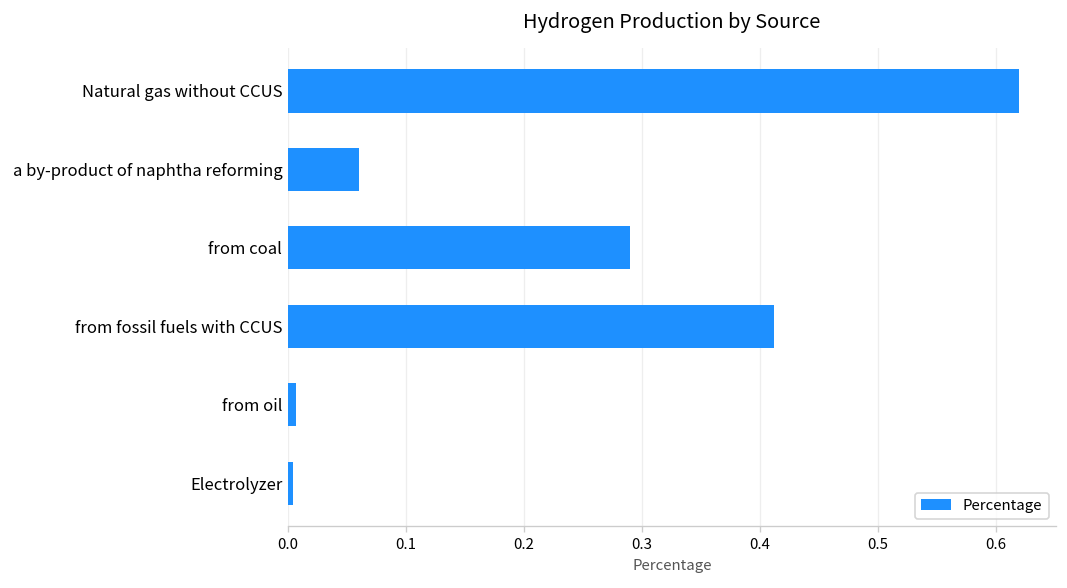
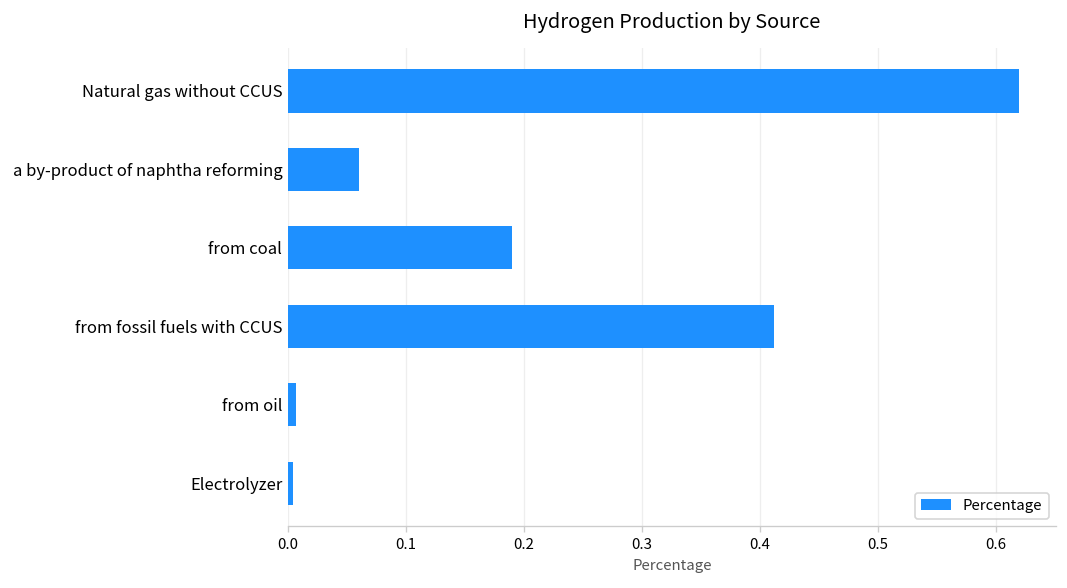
  {
    "Natural gas without CCUS": 0.62,
    "a by-product of naphtha reforming": 0.06,
-   "from coal": 0.29,
+   "from coal": 0.19,
    "from fossil fuels with CCUS": 0.41,
    "from oil": 0.01,
    "Electrolyzer": 0.00
  }
